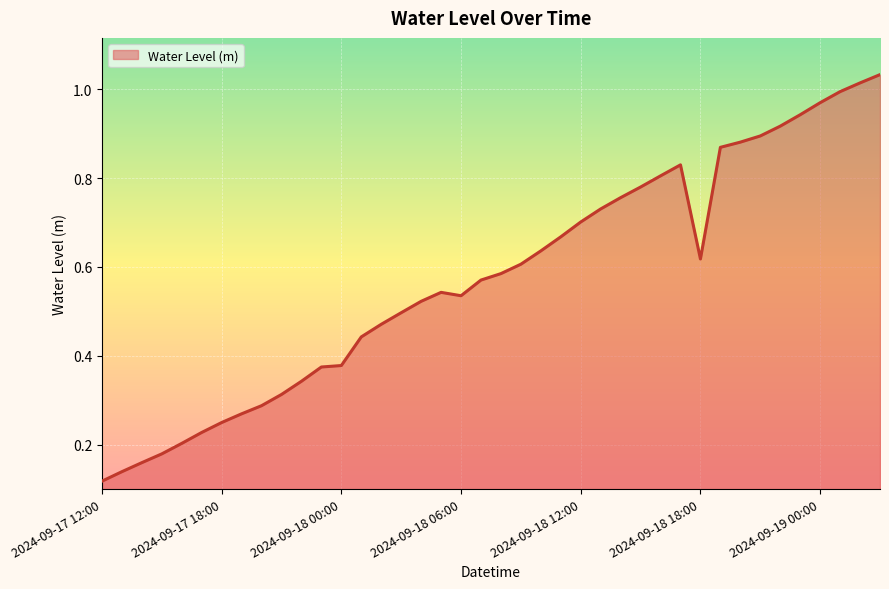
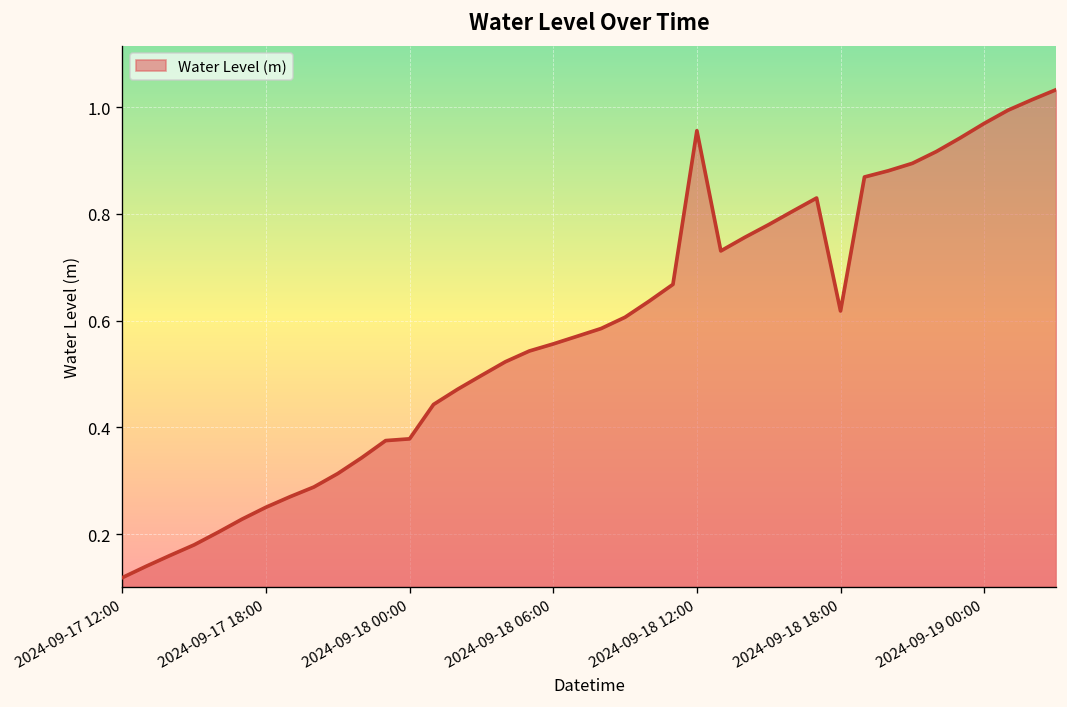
  {
    "2024-09-17 12:00": 0.12,
    "2024-09-17 18:00": 0.25,
    "2024-09-18 00:00": 0.38,
-   "2024-09-18 06:00": 0.54,
-   "2024-09-18 12:00": 0.70,
+   "2024-09-18 06:00": 0.56,
+   "2024-09-18 12:00": 0.96,
    "2024-09-18 18:00": 0.62,
    "2024-09-19 00:00": 0.97
  }
